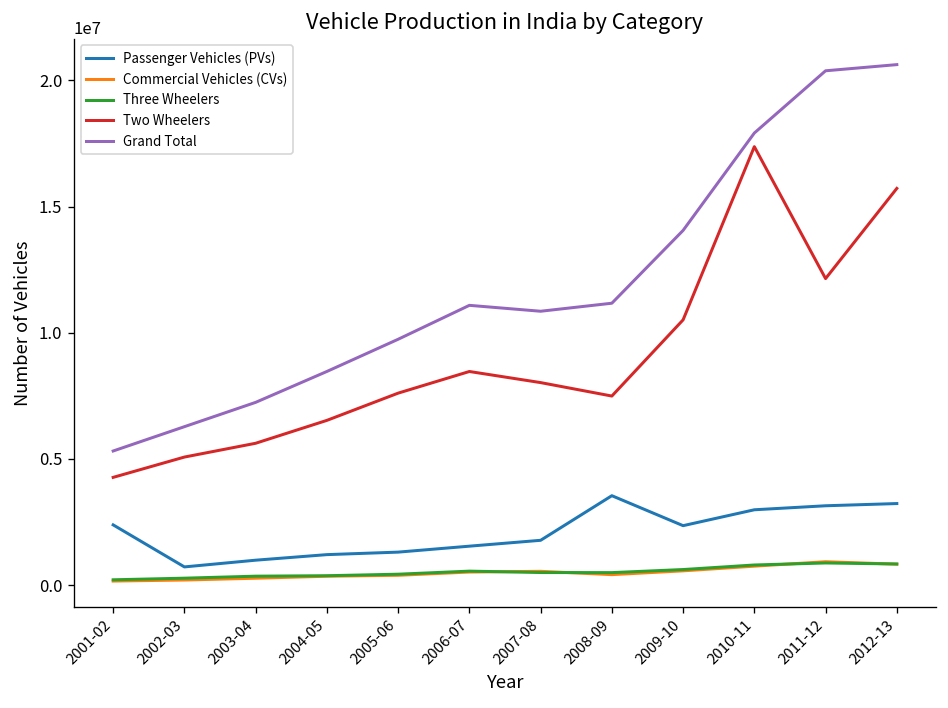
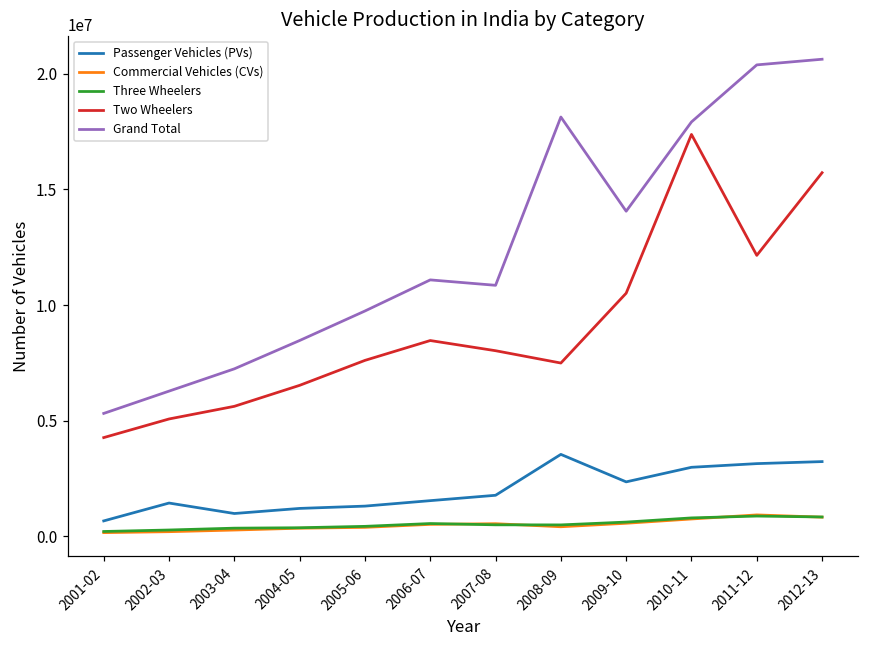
  {
    "Passenger Vehicles (PVs)": {
-     "2001-02": 2400000,
-     "2002-03": 700000,
+     "2001-02": 700000,
+     "2002-03": 1400000,
      "2003-04": 1000000,
      "2004-05": 1200000,
      "2005-06": 1300000,
      "2006-07": 1500000,
      "2007-08": 1800000,
      "2008-09": 3500000,
      "2009-10": 2400000,
      "2010-11": 3000000,
      "2011-12": 3100000,
      "2012-13": 3200000
    },
    "Two Wheelers": {
      "2001-02": 4300000,
      "2002-03": 5100000,
      "2003-04": 5600000,
      "2004-05": 6500000,
      "2005-06": 7600000,
      "2006-07": 8500000,
      "2007-08": 8000000,
      "2008-09": 7500000,
      "2009-10": 10500000,
      "2010-11": 17400000,
      "2011-12": 12100000,
      "2012-13": 15700000
    },
    "Grand Total": {
      "2001-02": 5300000,
      "2002-03": 6300000,
      "2003-04": 7200000,
      "2004-05": 8500000,
      "2005-06": 9700000,
      "2006-07": 11100000,
      "2007-08": 10900000,
-     "2008-09": 11200000,
+     "2008-09": 18100000,
      "2009-10": 14100000,
      "2010-11": 17900000,
      "2011-12": 20400000,
      "2012-13": 20600000
    }
  }
